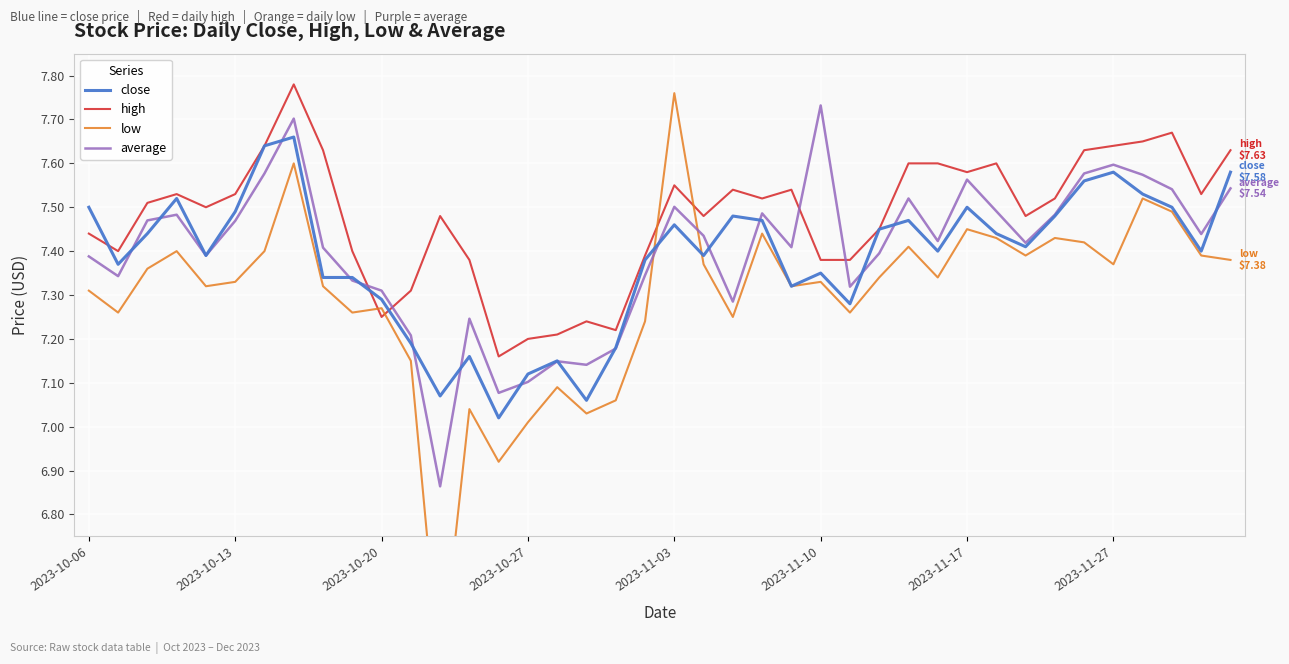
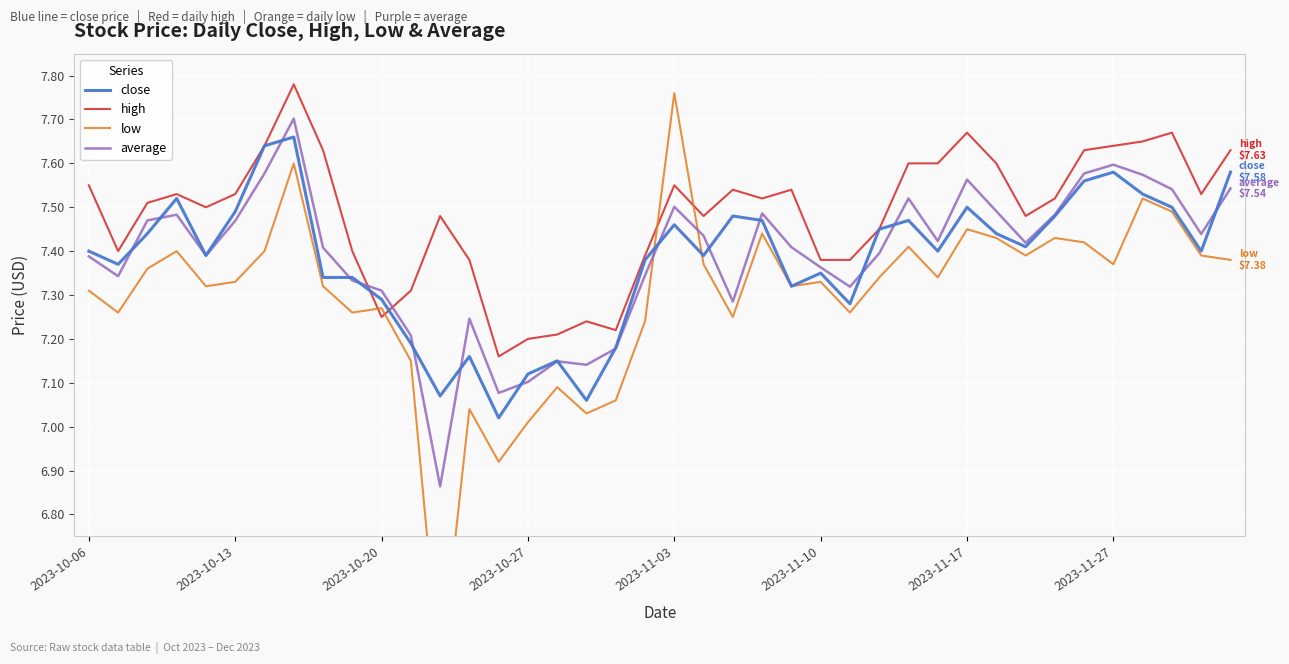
  {
    "close": {
-     "2023-10-06": 7.5,
+     "2023-10-06": 7.4,
      "2023-10-13": 7.49,
      "2023-10-20": 7.29,
      "2023-10-27": 7.12,
      "2023-11-03": 7.46,
      "2023-11-10": 7.35,
      "2023-11-17": 7.5,
      "2023-11-27": 7.58
    },
    "high": {
-     "2023-10-06": 7.44,
+     "2023-10-06": 7.55,
      "2023-10-13": 7.53,
      "2023-10-20": 7.25,
      "2023-10-27": 7.20,
      "2023-11-03": 7.55,
      "2023-11-10": 7.38,
-     "2023-11-17": 7.58,
+     "2023-11-17": 7.67,
      "2023-11-27": 7.64
    },
    "low": {
      "2023-10-06": 7.31,
      "2023-10-13": 7.33,
      "2023-10-20": 7.27,
      "2023-10-27": 7.01,
      "2023-11-03": 7.76,
      "2023-11-10": 7.33,
      "2023-11-17": 7.45,
      "2023-11-27": 7.37
    },
    "average": {
      "2023-10-06": 7.39,
      "2023-10-13": 7.47,
      "2023-10-20": 7.31,
      "2023-10-27": 7.10,
      "2023-11-03": 7.50,
-     "2023-11-10": 7.73,
+     "2023-11-10": 7.36,
      "2023-11-17": 7.56,
      "2023-11-27": 7.60
    }
  }
